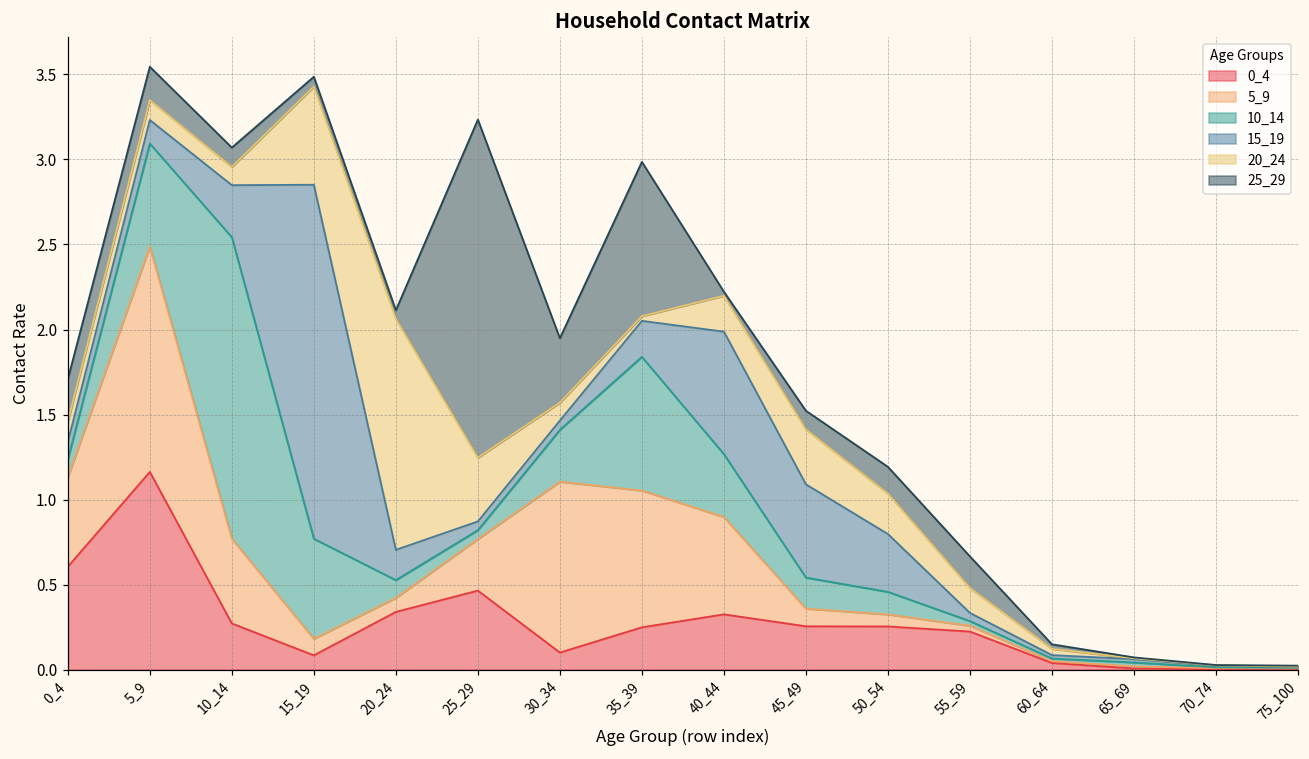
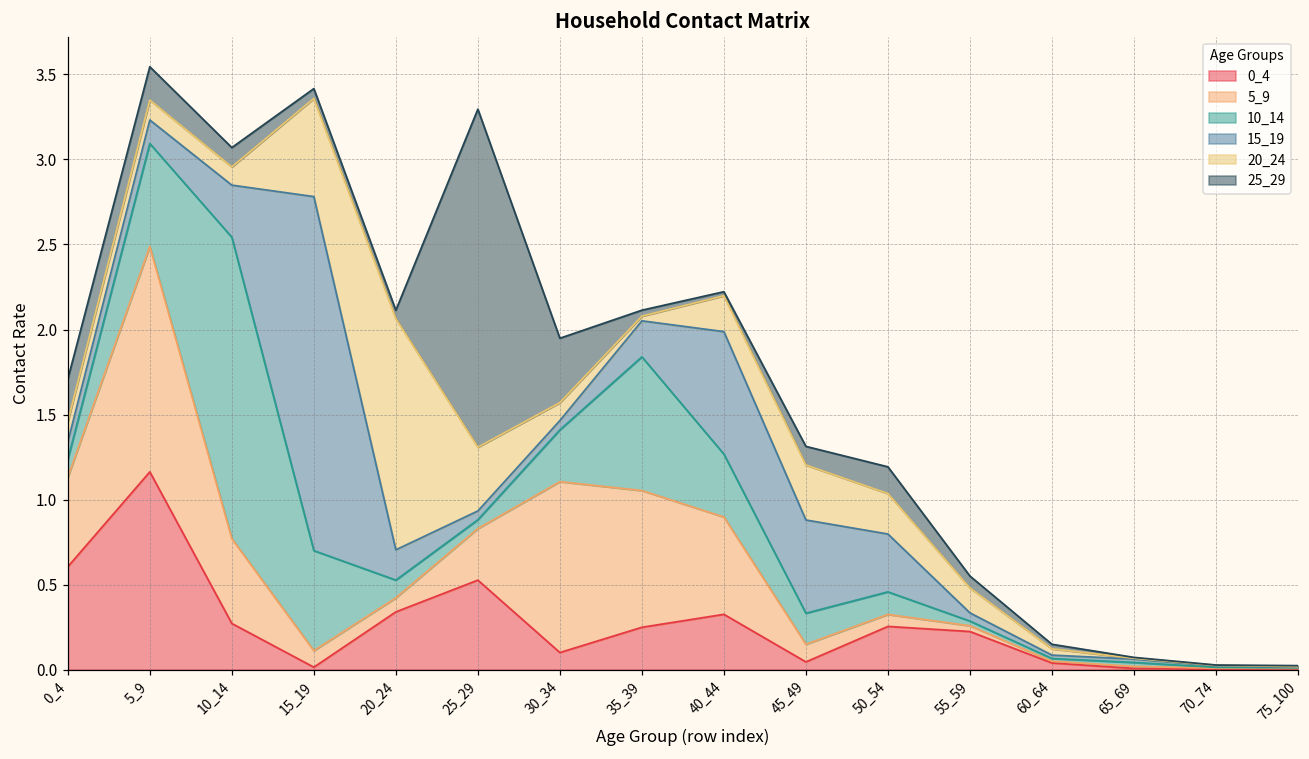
  {
    "0_4": {
      "0_4": 0.60,
      "5_9": 1.16,
      "10_14": 0.27,
-     "15_19": 0.08,
+     "15_19": 0.01,
      "20_24": 0.34,
-     "25_29": 0.46,
+     "25_29": 0.53,
      "30_34": 0.10,
      "35_39": 0.25,
      "40_44": 0.32,
-     "45_49": 0.25,
+     "45_49": 0.04,
      "50_54": 0.25,
      "55_59": 0.22
    },
    "25_29": {
      "0_4": 0.25,
      "5_9": 0.20,
      "10_14": 0.11,
      "15_19": 0.06,
      "20_24": 0.05,
      "25_29": 1.99,
      "30_34": 0.38,
-     "35_39": 0.91,
+     "35_39": 0.04,
      "40_44": 0.02,
      "45_49": 0.11,
      "50_54": 0.16,
-     "55_59": 0.19,
+     "55_59": 0.07,
      "60_64": 0.03
    }
  }
